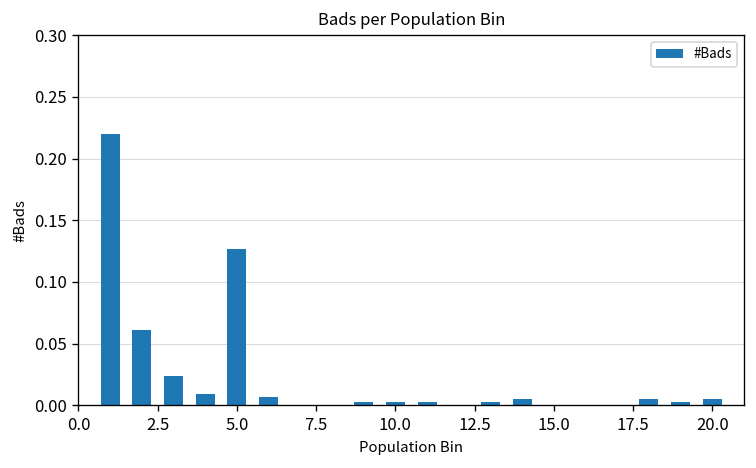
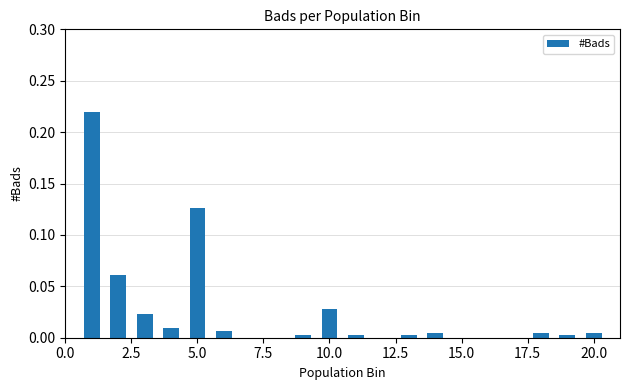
  {
    "5.0": 0.126,
-   "10.0": 0.002,
+   "10.0": 0.028,
    "15.0": 0.000,
    "20.0": 0.005
  }
